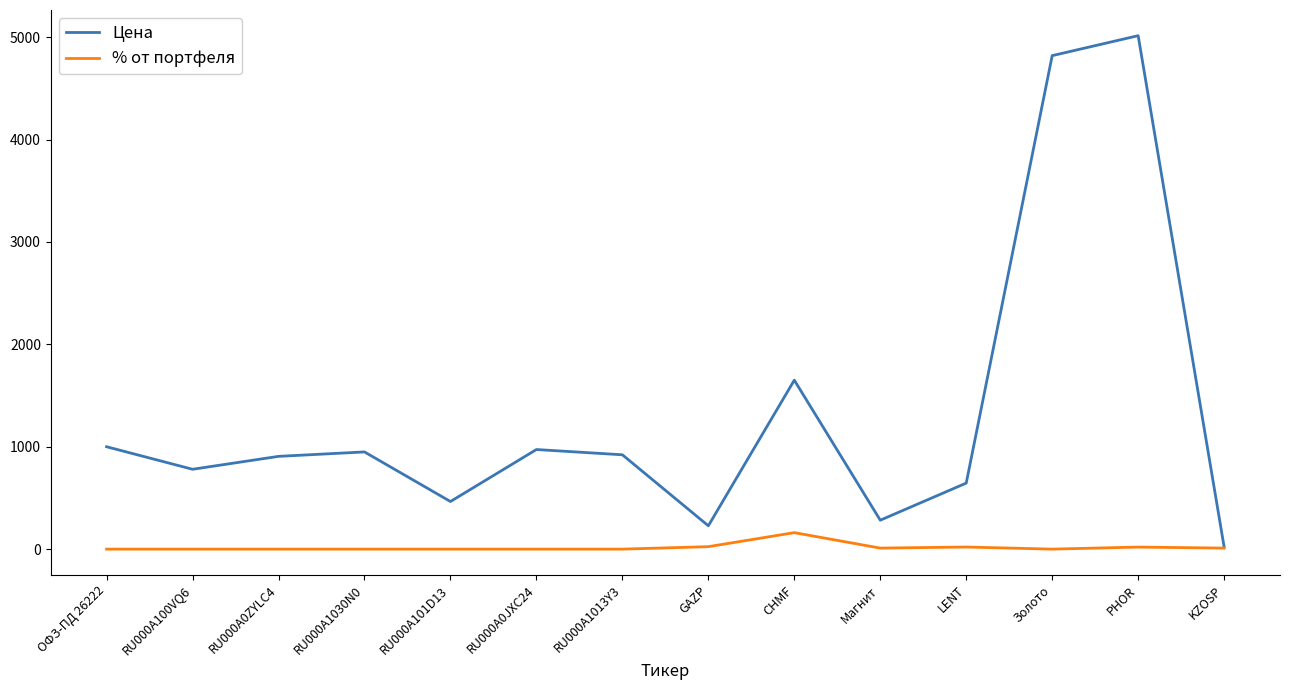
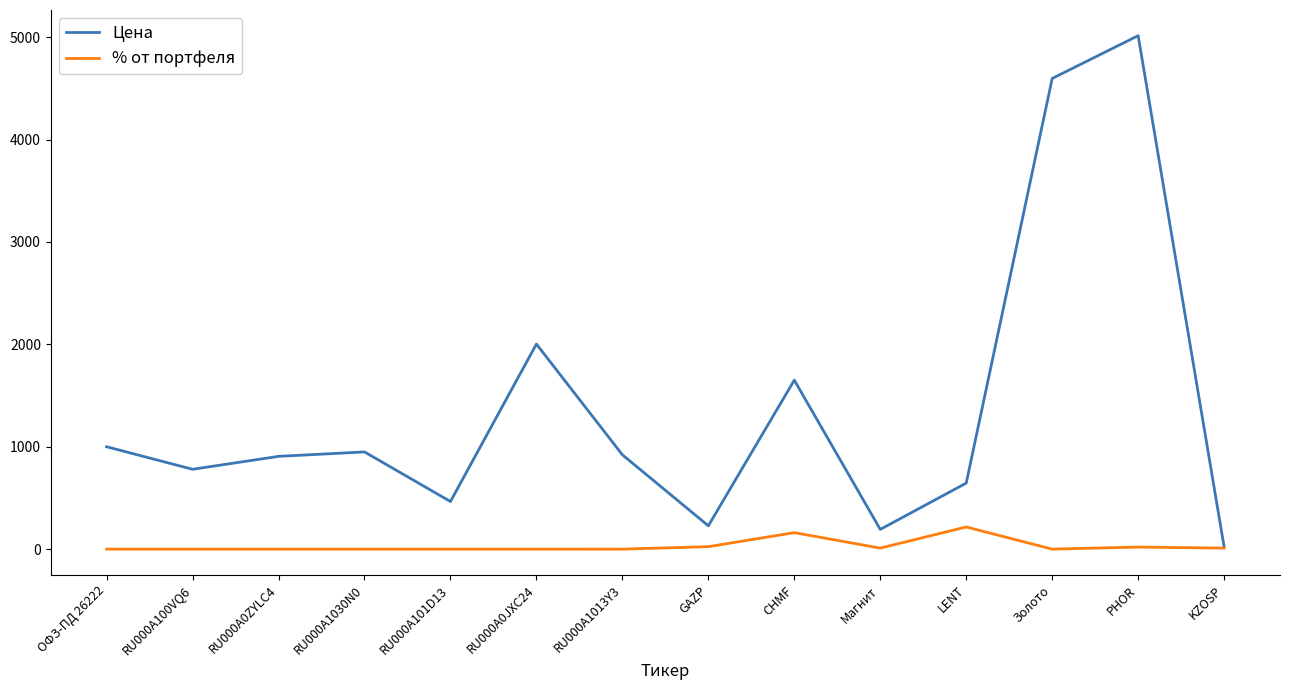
  {
    "Цена": {
      "ОФЗ-ПД 26222": 1000,
      "RU000A100VQ6": 780,
      "RU000A0ZYLC4": 910,
      "RU000A1030N0": 950,
      "RU000A101D13": 470,
-     "RU000A0JXC24": 970,
+     "RU000A0JXC24": 2000,
      "RU000A1013Y3": 920,
      "GAZP": 230,
      "CHMF": 1650,
-     "Магнит": 280,
+     "Магнит": 190,
      "LENT": 650,
-     "Золото": 4820,
+     "Золото": 4600,
      "PHOR": 5020
    },
    "% от портфеля": {
      "ОФЗ-ПД 26222": 0,
      "RU000A100VQ6": 0,
      "RU000A0ZYLC4": 0,
      "RU000A1030N0": 0,
      "RU000A101D13": 0,
      "RU000A0JXC24": 0,
      "RU000A1013Y3": 0,
      "GAZP": 20,
      "CHMF": 160,
      "Магнит": 10,
-     "LENT": 20,
+     "LENT": 220,
      "Золото": 0,
      "PHOR": 20
    }
  }
